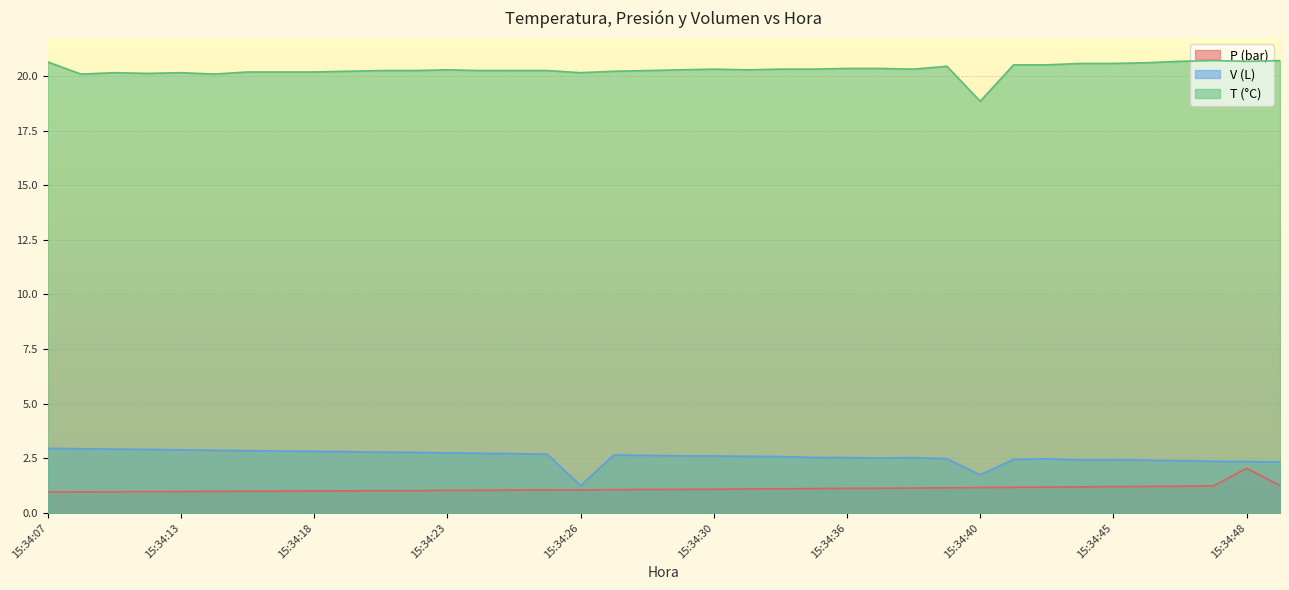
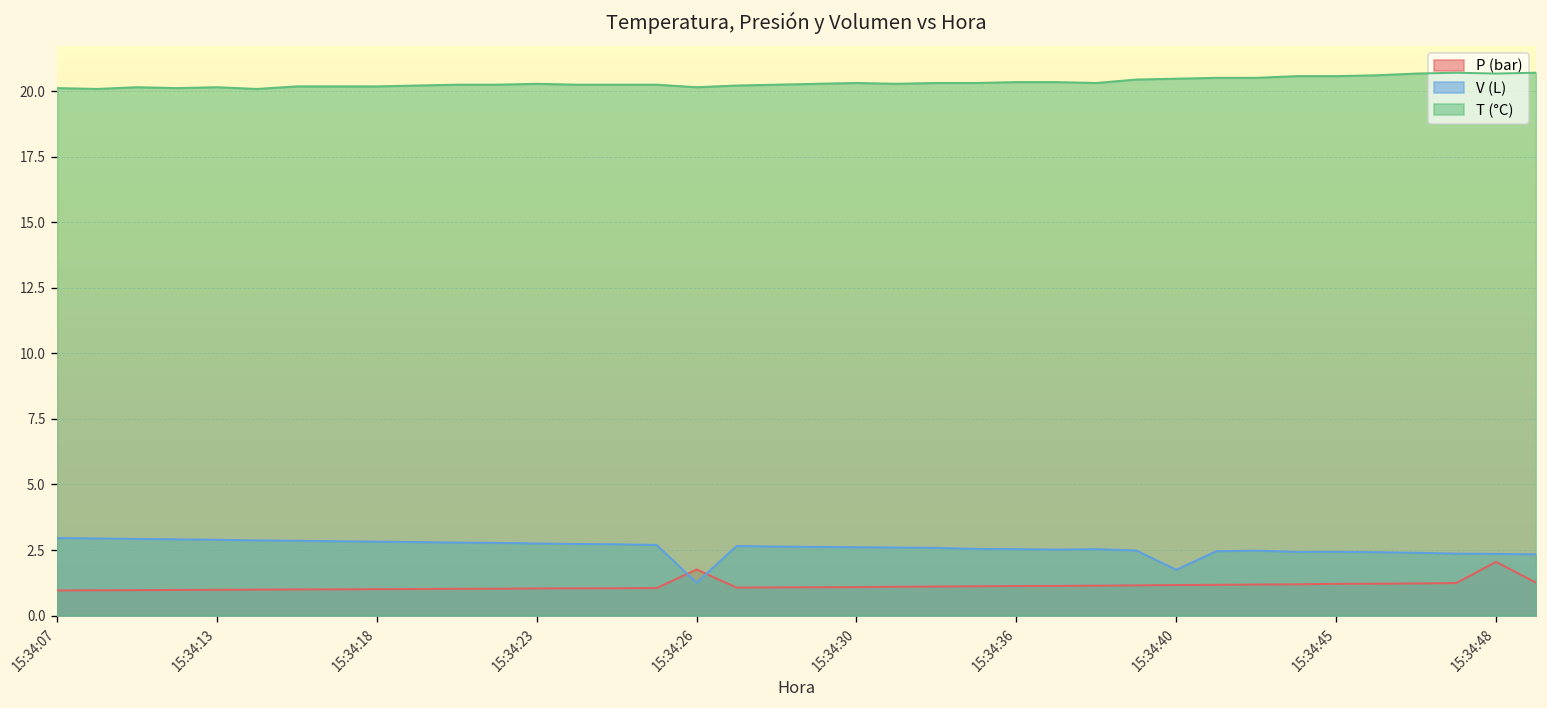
  {
    "P (bar)": {
      "15:34:07": 1.0,
      "15:34:13": 1.0,
      "15:34:18": 1.0,
      "15:34:23": 1.0,
-     "15:34:26": 1.1,
+     "15:34:26": 1.8,
      "15:34:40": 1.2,
      "15:34:48": 2.0
    },
    "V (L)": {
      "15:34:07": 3.0,
      "15:34:13": 2.9,
      "15:34:18": 2.8,
      "15:34:23": 2.7,
      "15:34:26": 1.3,
      "15:34:40": 1.7,
      "15:34:48": 2.4
    },
    "T (°C)": {
-     "15:34:07": 20.6,
+     "15:34:07": 20.1,
      "15:34:13": 20.2,
      "15:34:18": 20.2,
      "15:34:23": 20.3,
      "15:34:26": 20.2,
-     "15:34:40": 18.8
+     "15:34:40": 20.5
    }
  }
